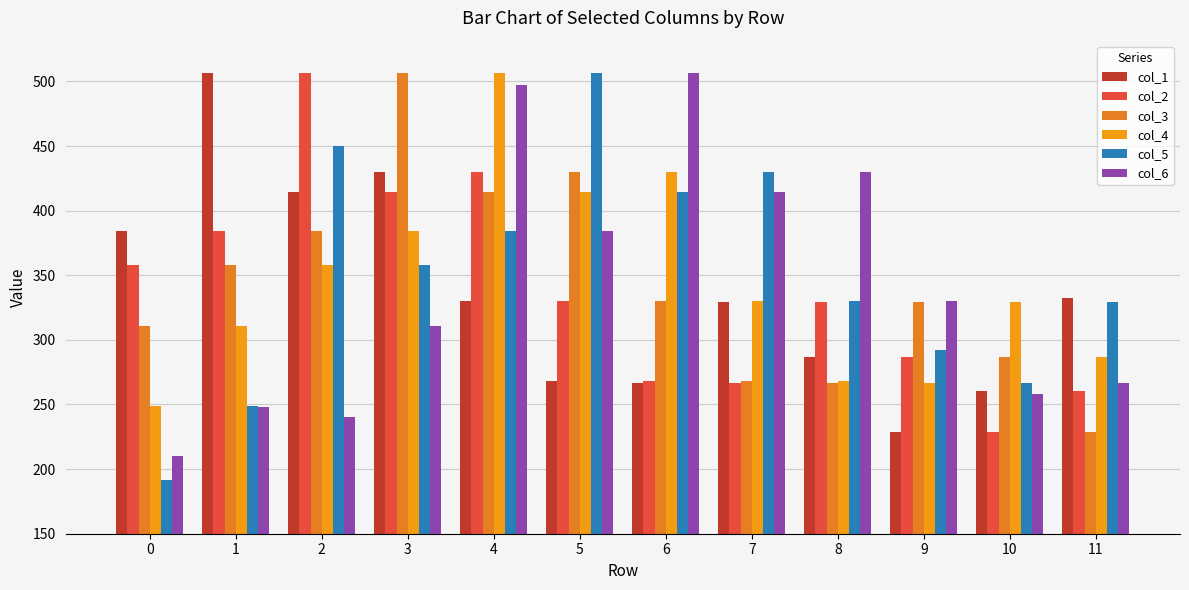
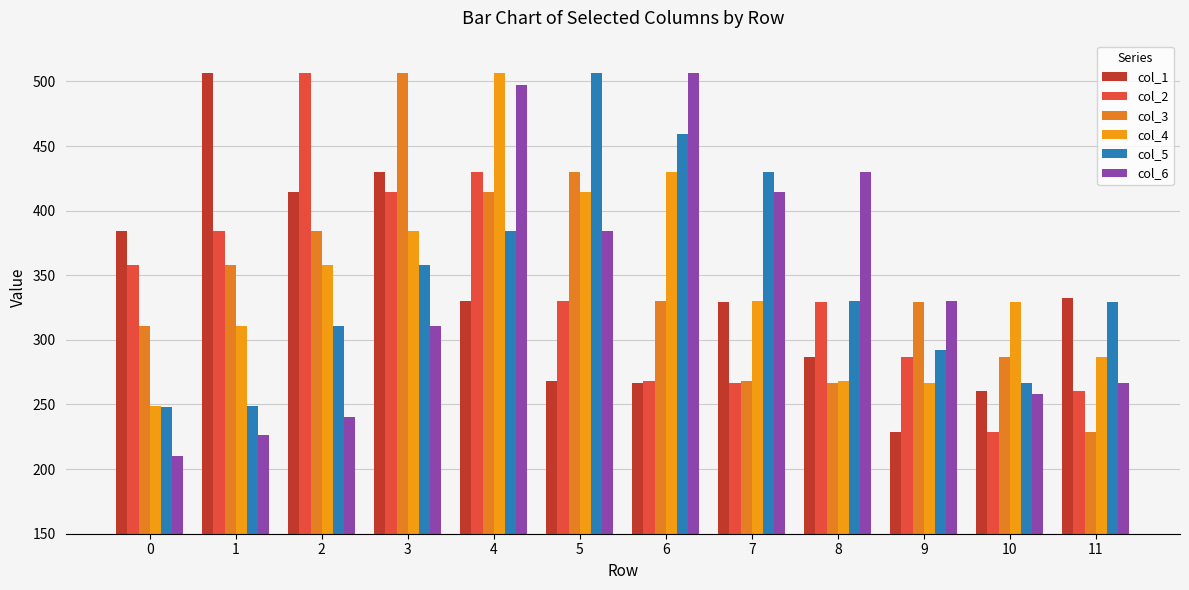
  {
    "col_5": {
-     "0": 191,
+     "0": 248,
      "1": 249,
-     "2": 450,
+     "2": 311,
      "3": 358,
      "4": 384,
      "5": 506,
-     "6": 414,
+     "6": 459,
      "7": 430,
      "8": 330,
      "9": 292,
      "10": 267,
      "11": 329
    },
    "col_6": {
      "0": 210,
-     "1": 248,
+     "1": 226,
      "2": 240,
      "3": 311,
      "4": 497,
      "5": 384,
      "6": 506,
      "7": 414,
      "8": 430,
      "9": 330,
      "10": 258,
      "11": 267
    }
  }
